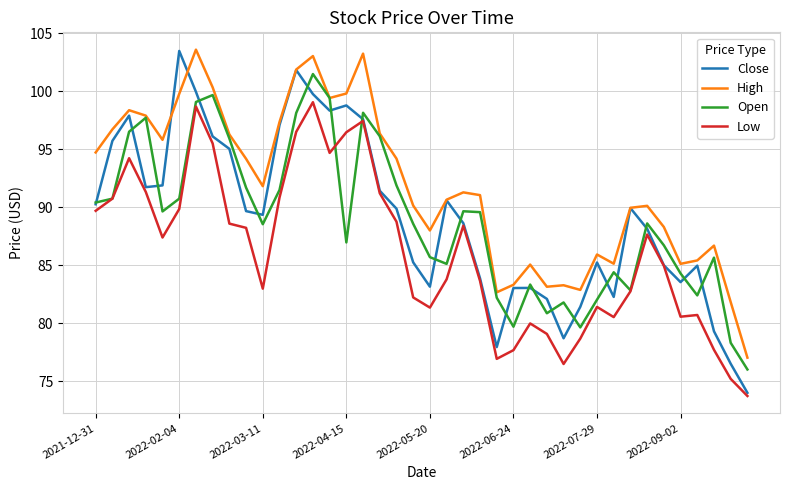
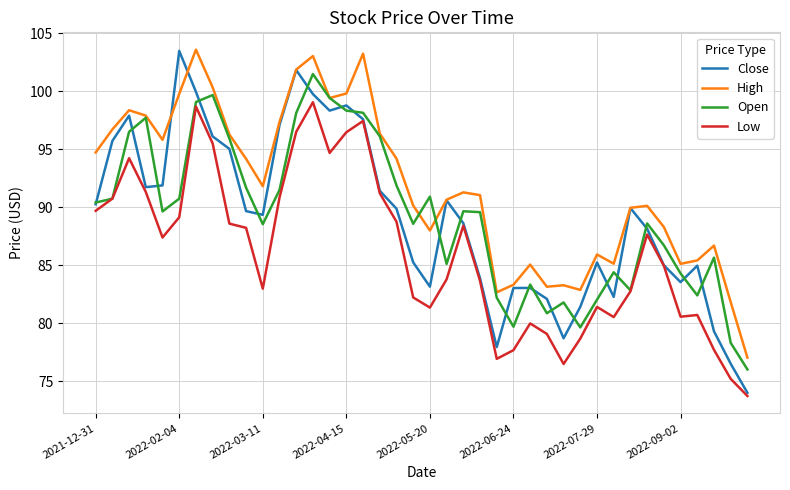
  {
    "Close": {
      "2022-02-04": 103.5,
      "2022-03-11": 89.4,
      "2022-04-15": 98.8,
      "2022-05-20": 83.2,
      "2022-06-24": 83.1,
      "2022-07-29": 85.3,
      "2022-09-02": 83.6
    },
    "High": {
      "2021-12-31": 94.7,
      "2022-02-04": 99.8,
      "2022-03-11": 91.8,
      "2022-04-15": 99.8,
      "2022-05-20": 88.0,
      "2022-06-24": 83.3,
      "2022-07-29": 85.9,
      "2022-09-02": 85.1
    },
    "Open": {
      "2022-02-04": 90.8,
      "2022-03-11": 88.6,
-     "2022-04-15": 87.0,
-     "2022-05-20": 85.7,
+     "2022-04-15": 98.3,
+     "2022-05-20": 90.9,
      "2022-06-24": 79.7,
      "2022-07-29": 82.0,
      "2022-09-02": 84.3
    },
    "Low": {
      "2021-12-31": 89.7,
-     "2022-02-04": 89.9,
+     "2022-02-04": 89.2,
      "2022-03-11": 83.0,
      "2022-04-15": 96.5,
      "2022-05-20": 81.4,
      "2022-06-24": 77.7,
      "2022-07-29": 81.4,
      "2022-09-02": 80.6
    }
  }
